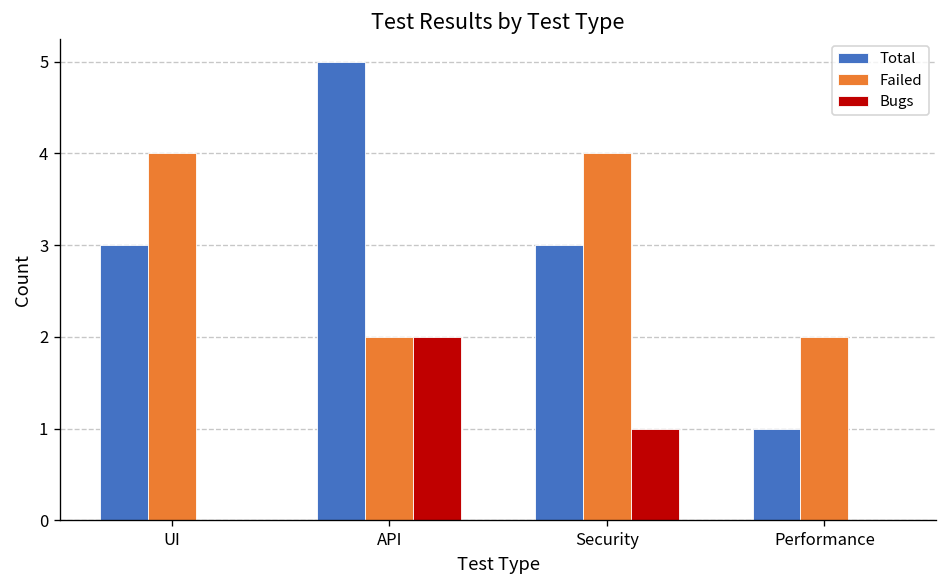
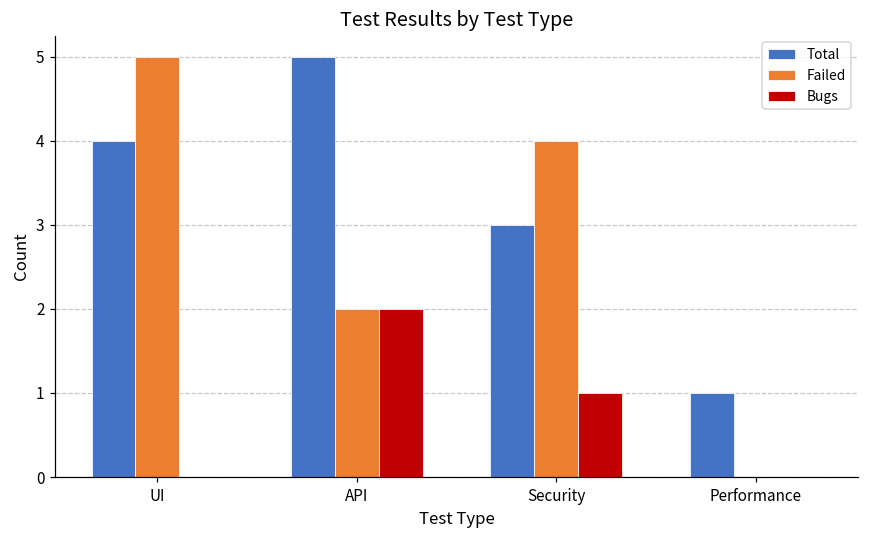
  {
    "Total": {
-     "UI": 3,
+     "UI": 4,
      "API": 5,
      "Security": 3,
      "Performance": 1
    },
    "Failed": {
-     "UI": 4,
+     "UI": 5,
      "API": 2,
      "Security": 4,
-     "Performance": 2
+     "Performance": 0
    },
    "Bugs": {
      "UI": 0,
      "API": 2,
      "Security": 1,
      "Performance": 0
    }
  }
